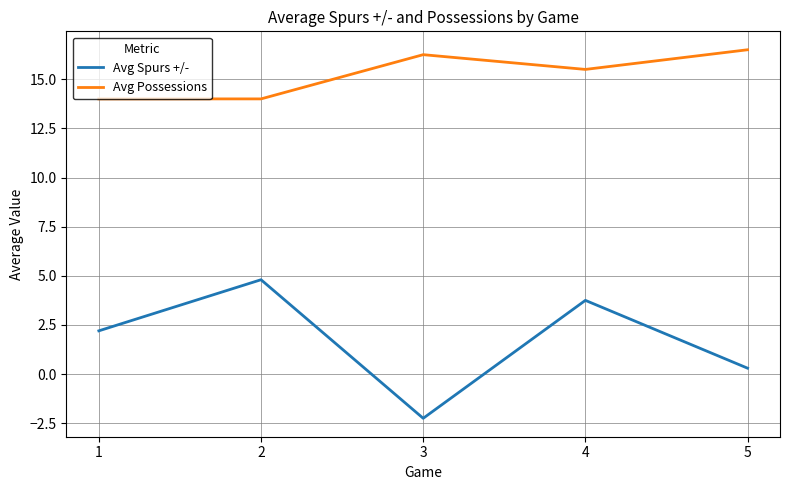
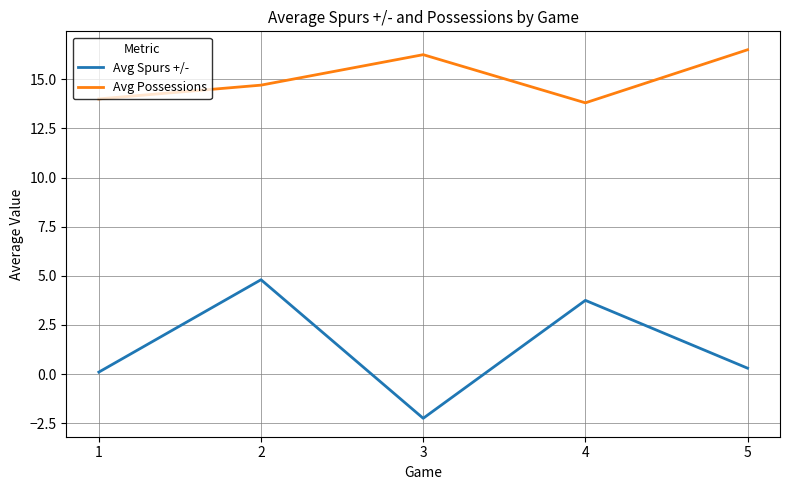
  {
    "Avg Spurs +/-": {
-     "1": 2.2,
+     "1": 0.1,
      "2": 4.8,
      "3": -2.3,
      "4": 3.8,
      "5": 0.3
    },
    "Avg Possessions": {
-     "2": 14.0,
+     "2": 14.7,
      "3": 16.3,
-     "4": 15.5,
+     "4": 13.8,
      "5": 16.5
    }
  }
